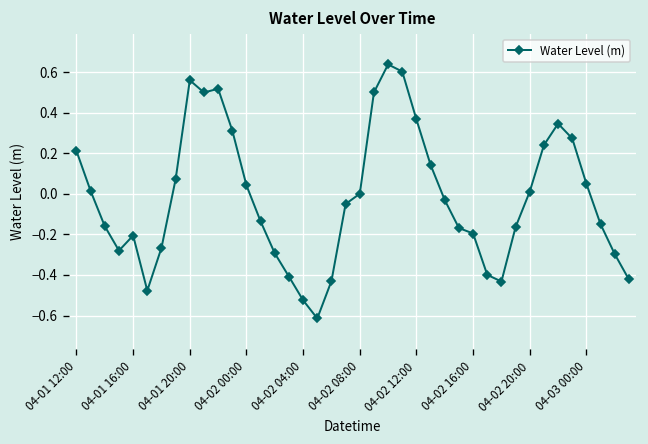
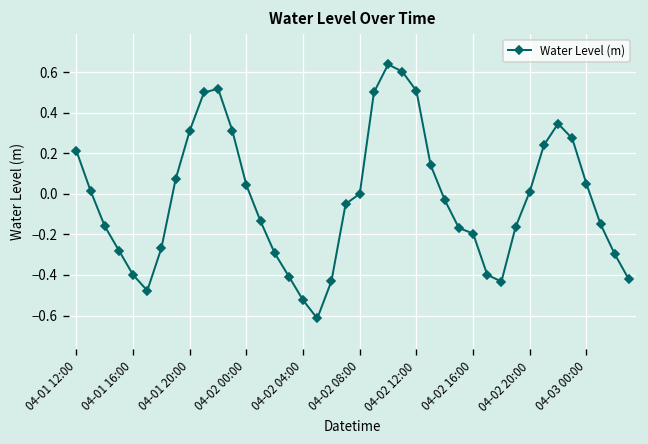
  {
    "04-01 12:00": 0.21,
-   "04-01 16:00": -0.21,
-   "04-01 20:00": 0.56,
+   "04-01 16:00": -0.40,
+   "04-01 20:00": 0.31,
    "04-02 00:00": 0.04,
    "04-02 04:00": -0.52,
    "04-02 08:00": 0.00,
-   "04-02 12:00": 0.37,
+   "04-02 12:00": 0.51,
    "04-02 16:00": -0.20,
    "04-02 20:00": 0.01,
    "04-03 00:00": 0.05
  }
